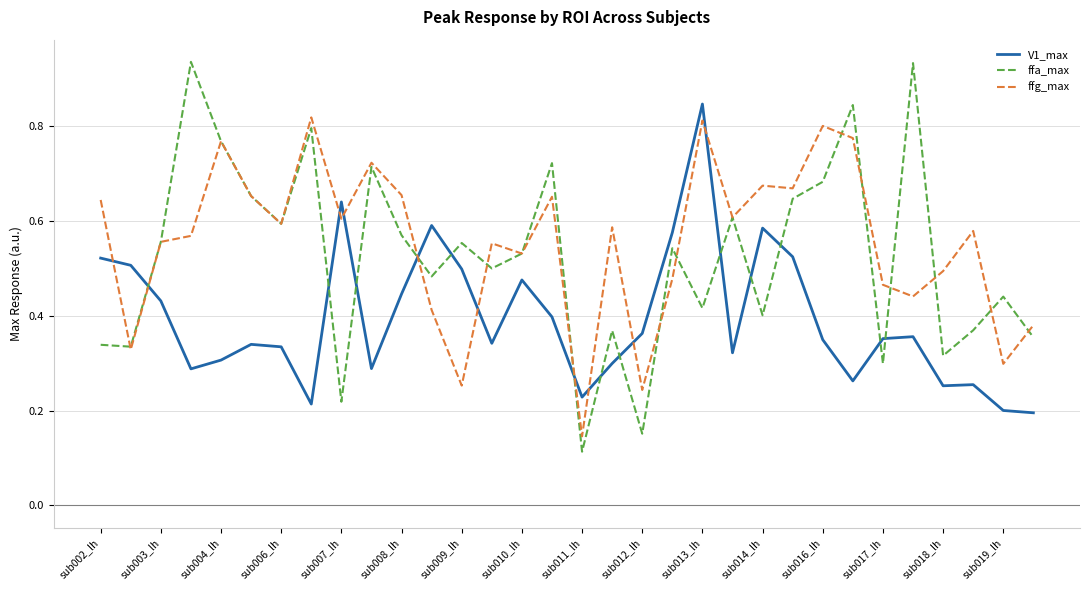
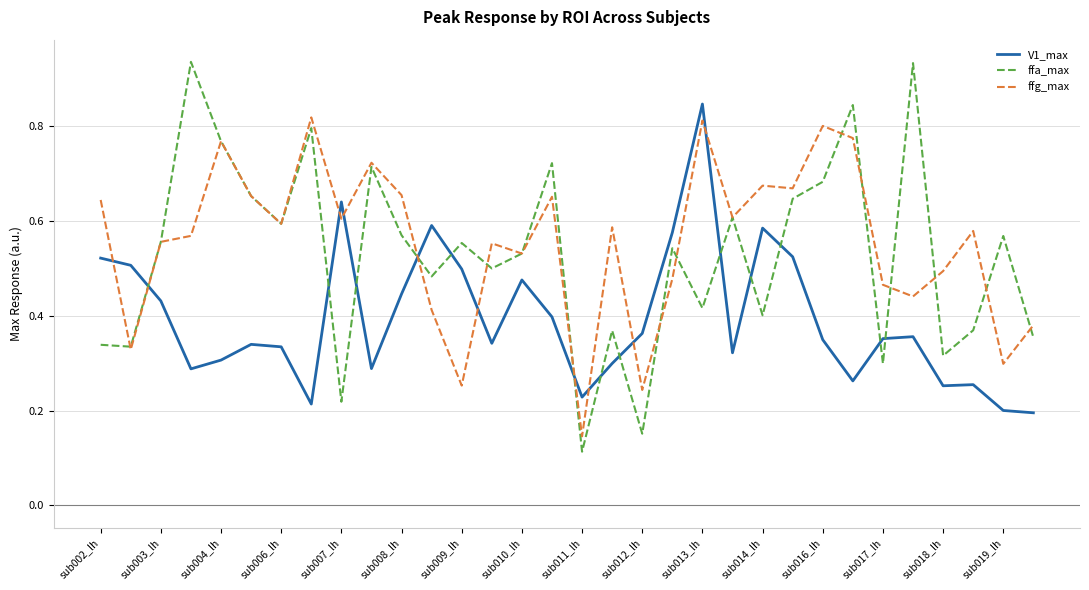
  {
    "V1_max": {
      "sub002_lh": 0.52,
      "sub003_lh": 0.43,
      "sub004_lh": 0.31,
      "sub006_lh": 0.33,
      "sub007_lh": 0.64,
      "sub008_lh": 0.45,
      "sub009_lh": 0.50,
      "sub010_lh": 0.48,
      "sub011_lh": 0.23,
      "sub012_lh": 0.36,
      "sub013_lh": 0.85,
      "sub014_lh": 0.59,
      "sub016_lh": 0.35,
      "sub017_lh": 0.35,
      "sub018_lh": 0.25,
      "sub019_lh": 0.20
    },
    "ffa_max": {
      "sub002_lh": 0.34,
      "sub007_lh": 0.22,
      "sub008_lh": 0.57,
      "sub009_lh": 0.55,
      "sub011_lh": 0.11,
      "sub012_lh": 0.15,
      "sub013_lh": 0.42,
      "sub014_lh": 0.40,
      "sub016_lh": 0.68,
      "sub017_lh": 0.30,
      "sub018_lh": 0.32,
-     "sub019_lh": 0.44
+     "sub019_lh": 0.57
    },
    "ffg_max": {
      "sub002_lh": 0.64,
      "sub007_lh": 0.60,
      "sub008_lh": 0.65,
      "sub009_lh": 0.25,
      "sub011_lh": 0.15,
      "sub012_lh": 0.24,
      "sub013_lh": 0.81,
      "sub014_lh": 0.67,
      "sub016_lh": 0.80,
      "sub017_lh": 0.47,
      "sub018_lh": 0.49,
      "sub019_lh": 0.30
    }
  }
